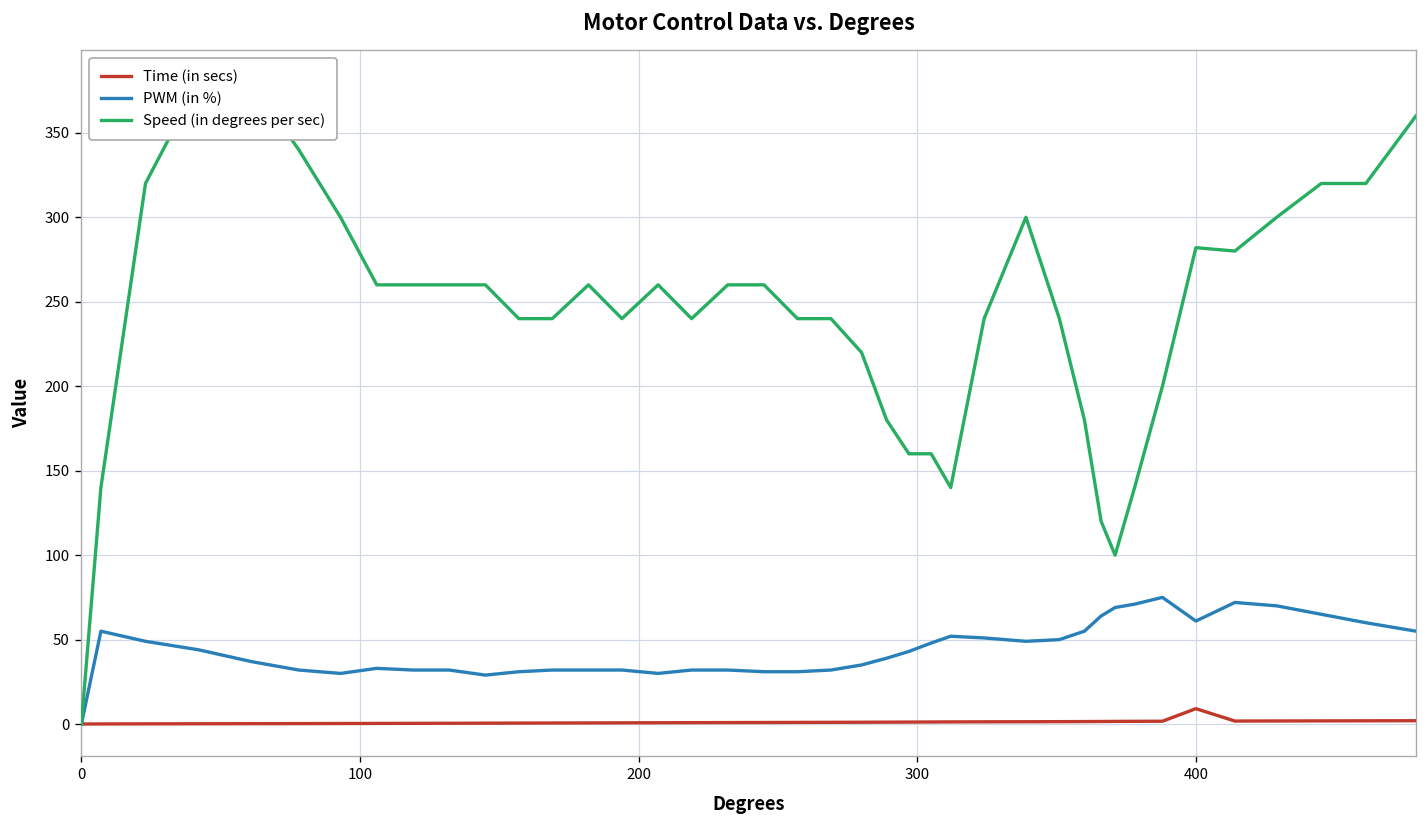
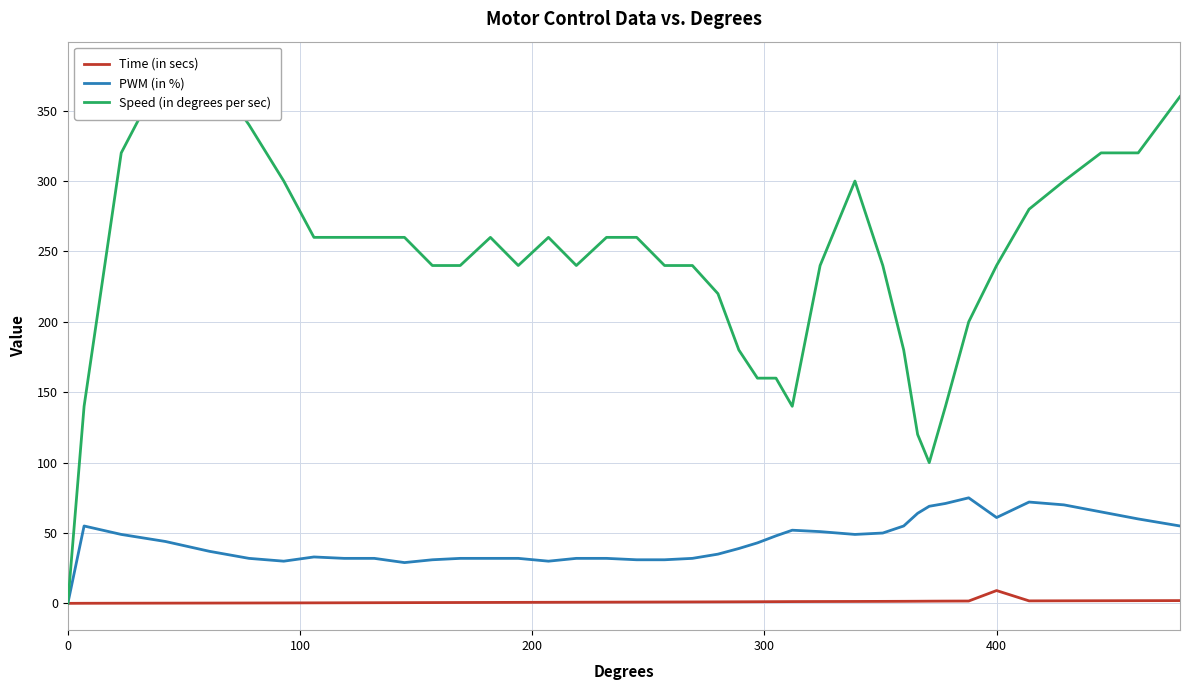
  {
    "Time (in secs)": {
      "400": 9
    },
    "PWM (in %)": {
      "400": 61
    },
    "Speed (in degrees per sec)": {
-     "400": 282
+     "400": 240
    }
  }
